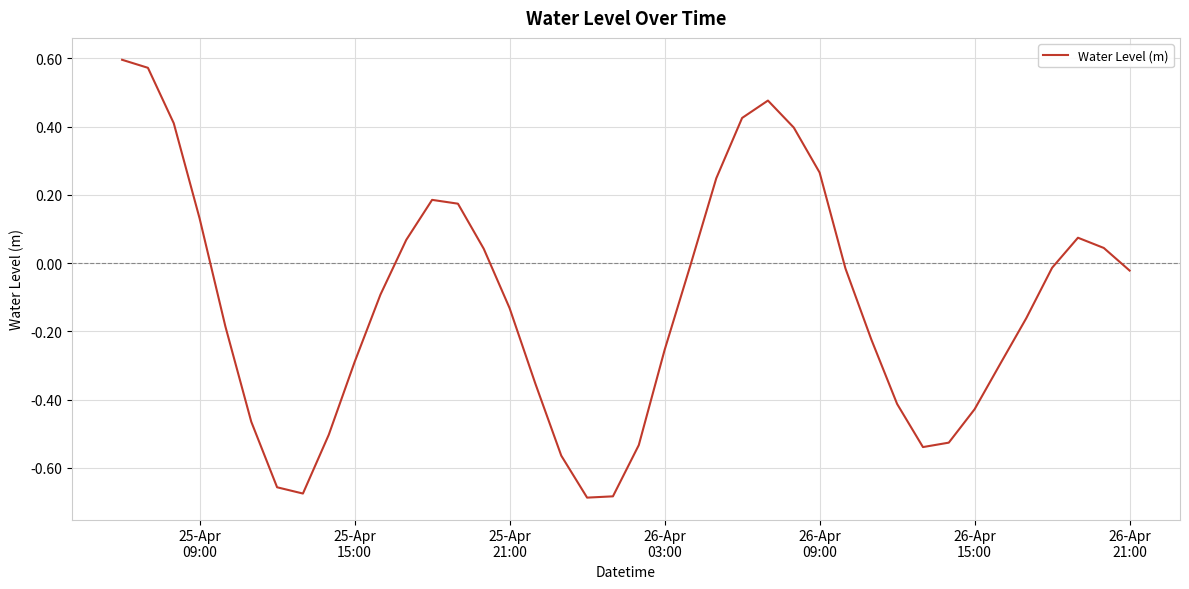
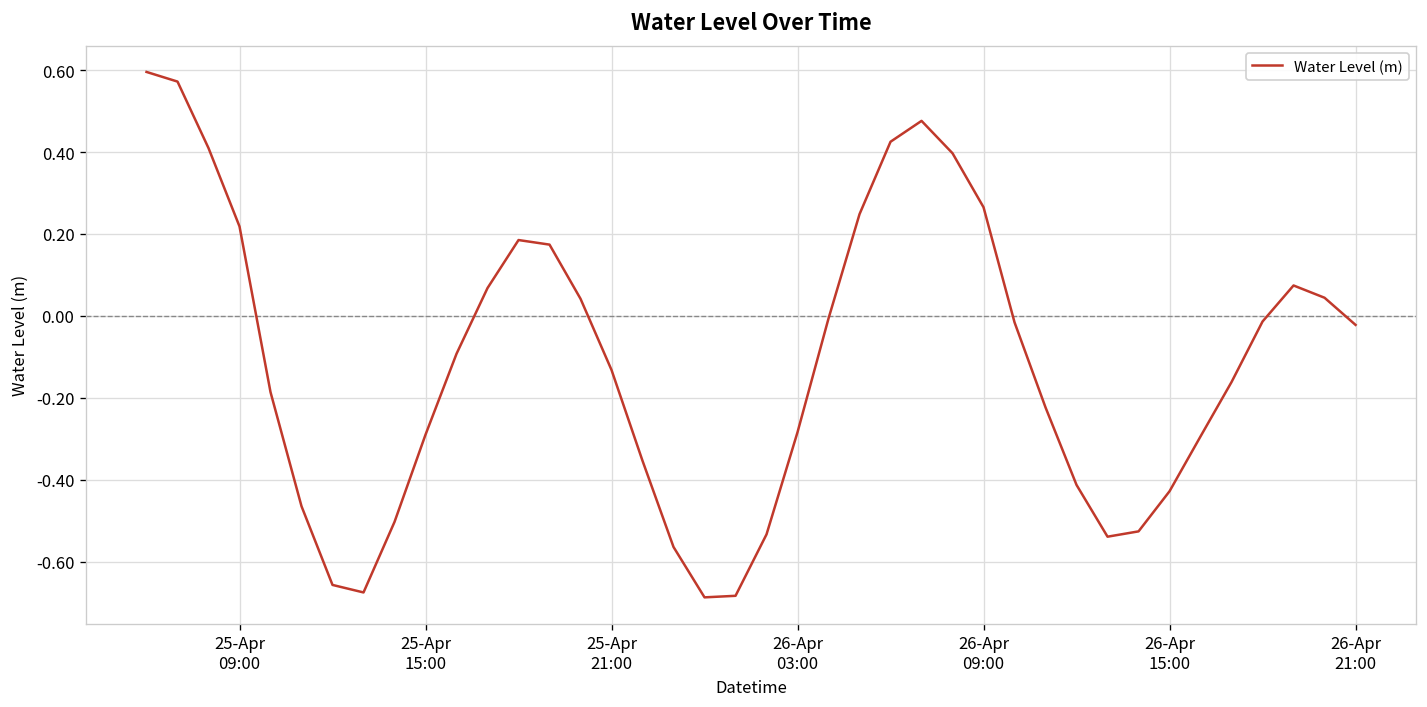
  {
-   "25-Apr 09:00": 0.13,
+   "25-Apr 09:00": 0.22,
    "25-Apr 15:00": -0.29,
    "25-Apr 21:00": -0.13,
-   "26-Apr 03:00": -0.25,
+   "26-Apr 03:00": -0.28,
    "26-Apr 09:00": 0.27,
    "26-Apr 15:00": -0.43,
    "26-Apr 21:00": -0.02
  }
